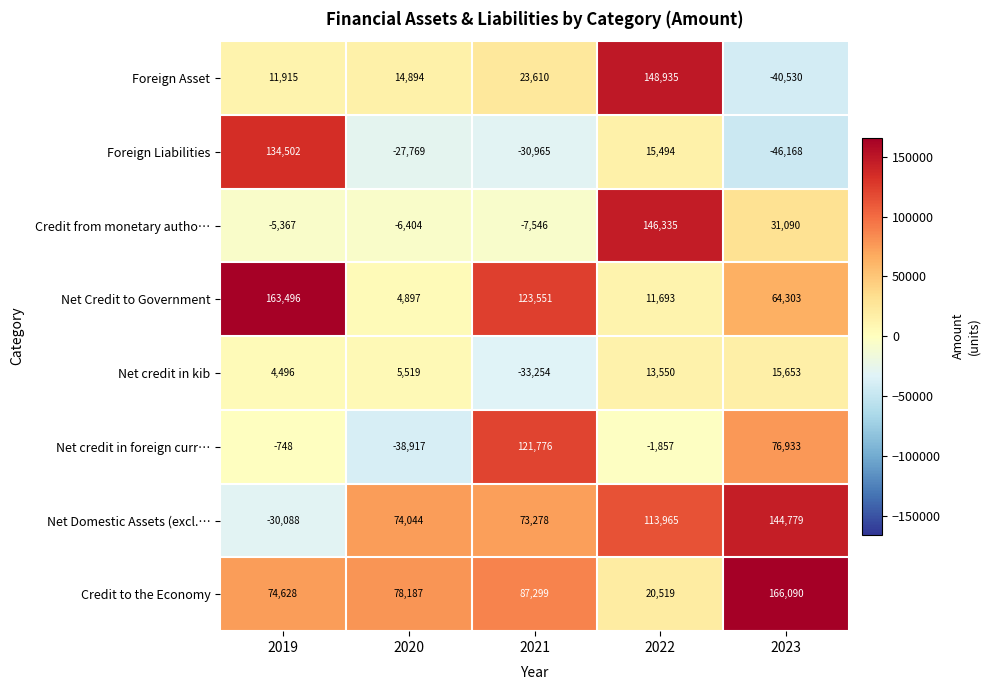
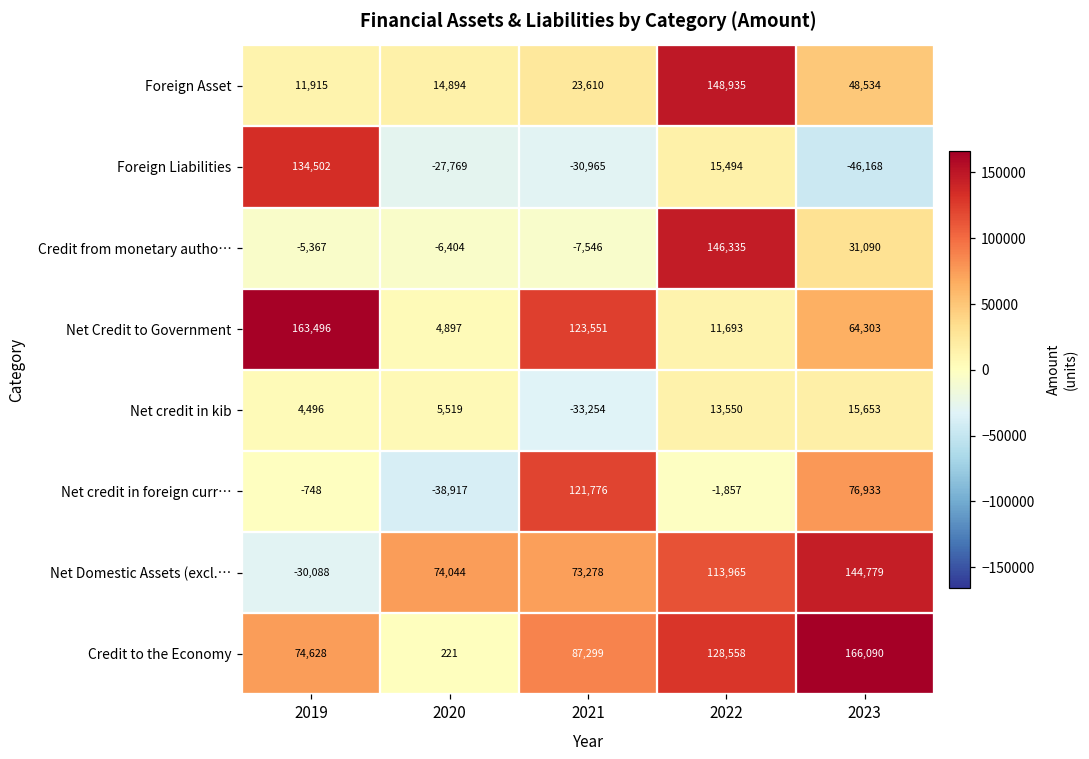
  {
    "Foreign Asset": {
      "2019": "11,915",
      "2020": "14,894",
      "2021": "23,610",
      "2022": "148,935",
-     "2023": "-40,530"
+     "2023": "48,534"
    },
    "Foreign Liabilities": {
      "2019": "134,502",
      "2020": "-27,769",
      "2021": "-30,965",
      "2022": "15,494",
      "2023": "-46,168"
    },
    "Credit from monetary autho…": {
      "2019": "-5,367",
      "2020": "-6,404",
      "2021": "-7,546",
      "2022": "146,335",
      "2023": "31,090"
    },
    "Net Credit to Government": {
      "2019": "163,496",
      "2020": "4,897",
      "2021": "123,551",
      "2022": "11,693",
      "2023": "64,303"
    },
    "Net credit in kib": {
      "2019": "4,496",
      "2020": "5,519",
      "2021": "-33,254",
      "2022": "13,550",
      "2023": "15,653"
    },
    "Net credit in foreign curr…": {
      "2019": "-748",
      "2020": "-38,917",
      "2021": "121,776",
      "2022": "-1,857",
      "2023": "76,933"
    },
    "Net Domestic Assets (excl.…": {
      "2019": "-30,088",
      "2020": "74,044",
      "2021": "73,278",
      "2022": "113,965",
      "2023": "144,779"
    },
    "Credit to the Economy": {
      "2019": "74,628",
-     "2020": "78,187",
+     "2020": "221",
      "2021": "87,299",
-     "2022": "20,519",
+     "2022": "128,558",
      "2023": "166,090"
    }
  }
